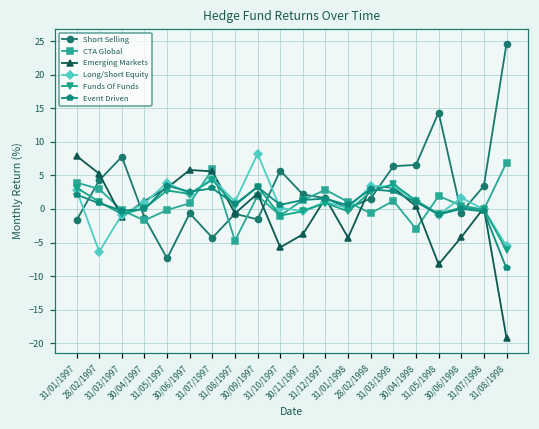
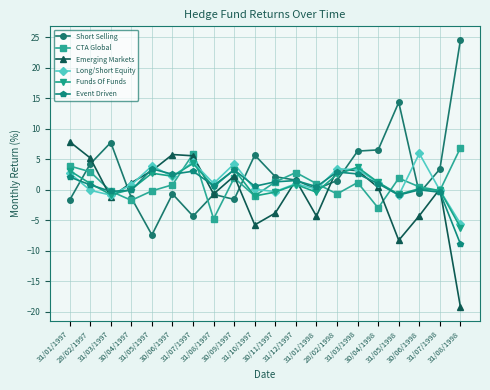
  {
    "Long/Short Equity": {
-     "28/02/1997": -6,
+     "28/02/1997": 0,
      "31/05/1997": 4,
-     "30/09/1997": 8,
+     "30/09/1997": 4,
      "31/10/1997": 0,
-     "30/06/1998": 2,
+     "30/06/1998": 6,
      "31/08/1998": -6
    }
  }
